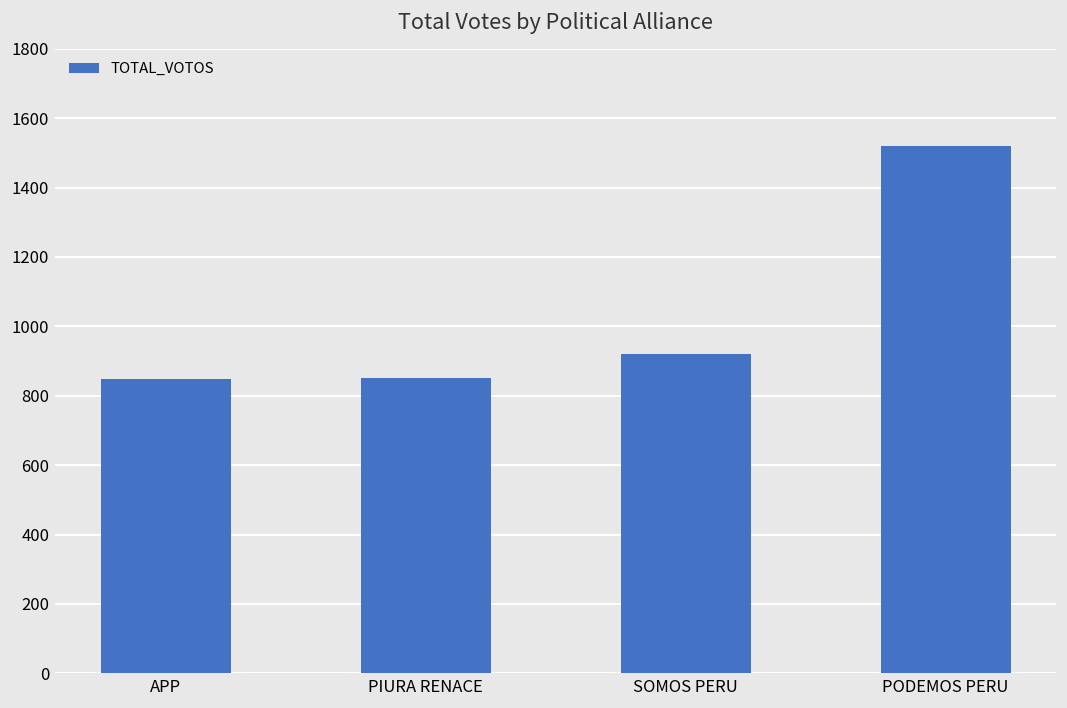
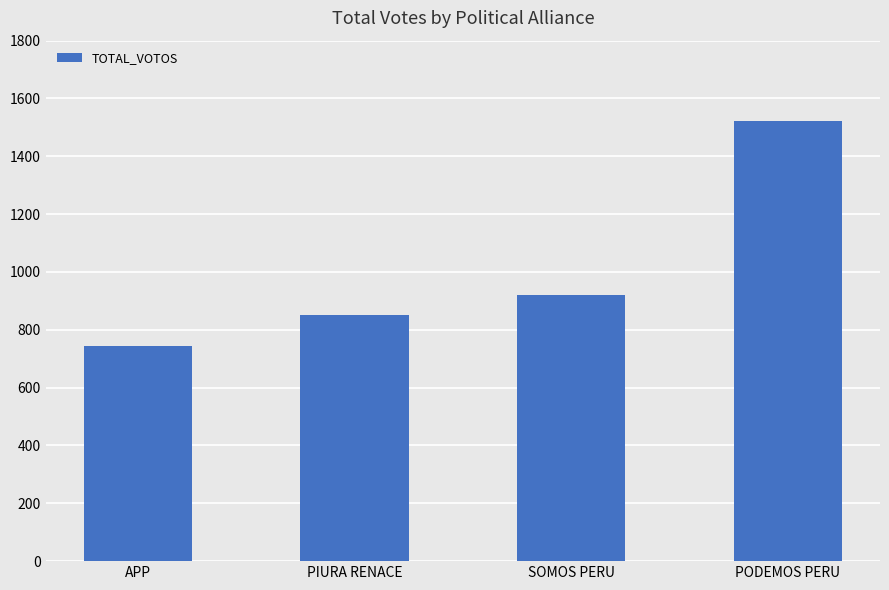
  {
-   "APP": 850,
+   "APP": 750,
    "PIURA RENACE": 850,
    "SOMOS PERU": 920,
    "PODEMOS PERU": 1520
  }
